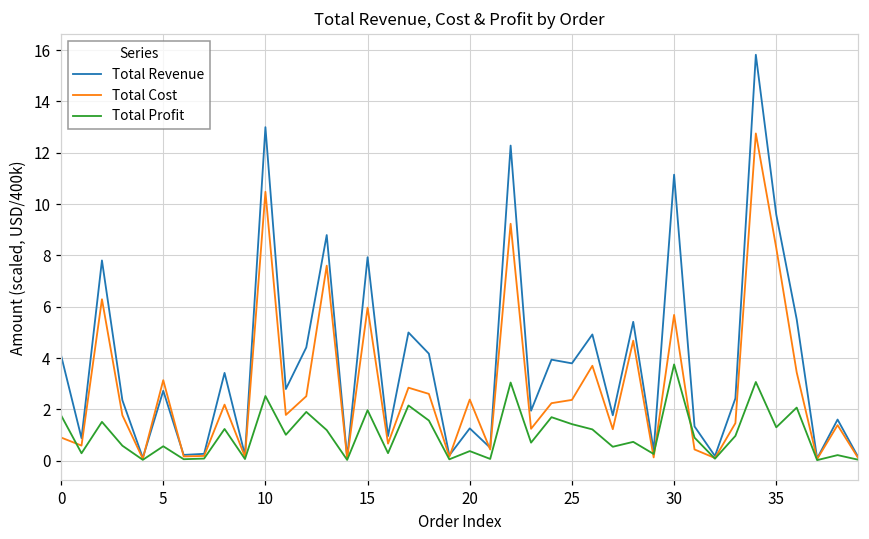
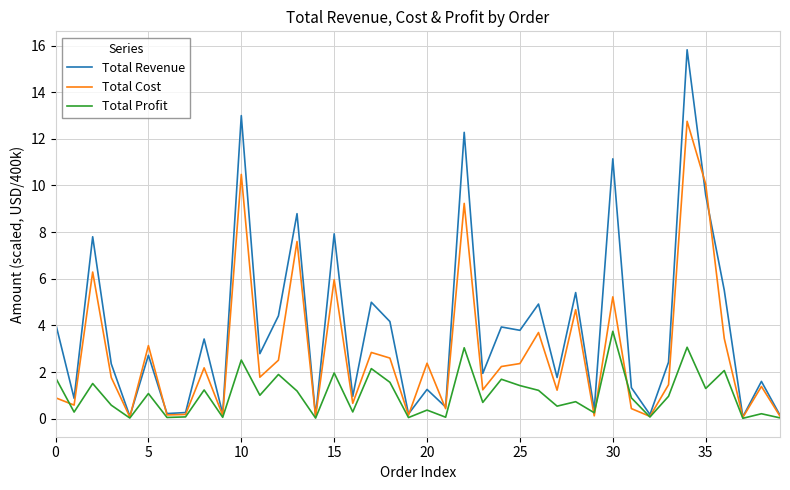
  {
    "Total Revenue": {
      "0": 4.1,
      "5": 2.7,
      "10": 13.0,
      "15": 7.9,
      "20": 1.3,
      "25": 3.8,
      "30": 11.1,
      "35": 9.6
    },
    "Total Cost": {
      "0": 0.9,
      "5": 3.1,
      "10": 10.5,
      "15": 6.0,
      "20": 2.4,
      "25": 2.4,
-     "30": 5.7,
-     "35": 8.3
+     "30": 5.2,
+     "35": 10.1
    },
    "Total Profit": {
      "0": 1.8,
-     "5": 0.6,
+     "5": 1.1,
      "10": 2.5,
      "15": 2.0,
      "20": 0.4,
      "25": 1.4,
      "30": 3.8,
      "35": 1.3
    }
  }
